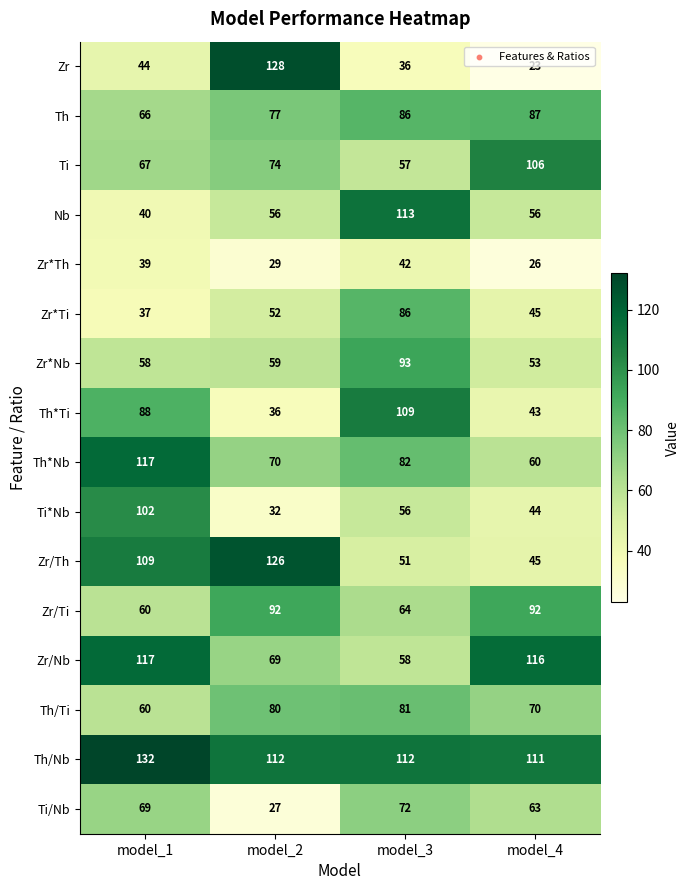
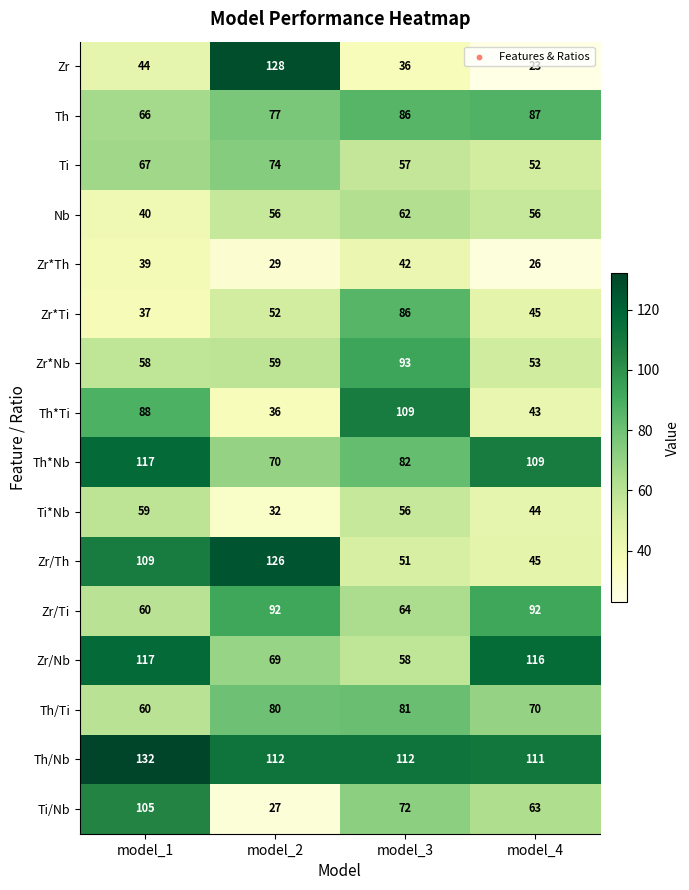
  {
    "Zr": {
      "model_1": 44,
      "model_2": 128,
      "model_3": 36
    },
    "Th": {
      "model_1": 66,
      "model_2": 77,
      "model_3": 86,
      "model_4": 87
    },
    "Ti": {
      "model_1": 67,
      "model_2": 74,
      "model_3": 57,
-     "model_4": 106
+     "model_4": 52
    },
    "Nb": {
      "model_1": 40,
      "model_2": 56,
-     "model_3": 113,
+     "model_3": 62,
      "model_4": 56
    },
    "Zr*Th": {
      "model_1": 39,
      "model_2": 29,
      "model_3": 42,
      "model_4": 26
    },
    "Zr*Ti": {
      "model_1": 37,
      "model_2": 52,
      "model_3": 86,
      "model_4": 45
    },
    "Zr*Nb": {
      "model_1": 58,
      "model_2": 59,
      "model_3": 93,
      "model_4": 53
    },
    "Th*Ti": {
      "model_1": 88,
      "model_2": 36,
      "model_3": 109,
      "model_4": 43
    },
    "Th*Nb": {
      "model_1": 117,
      "model_2": 70,
      "model_3": 82,
-     "model_4": 60
+     "model_4": 109
    },
    "Ti*Nb": {
-     "model_1": 102,
+     "model_1": 59,
      "model_2": 32,
      "model_3": 56,
      "model_4": 44
    },
    "Zr/Th": {
      "model_1": 109,
      "model_2": 126,
      "model_3": 51,
      "model_4": 45
    },
    "Zr/Ti": {
      "model_1": 60,
      "model_2": 92,
      "model_3": 64,
      "model_4": 92
    },
    "Zr/Nb": {
      "model_1": 117,
      "model_2": 69,
      "model_3": 58,
      "model_4": 116
    },
    "Th/Ti": {
      "model_1": 60,
      "model_2": 80,
      "model_3": 81,
      "model_4": 70
    },
    "Th/Nb": {
      "model_1": 132,
      "model_2": 112,
      "model_3": 112,
      "model_4": 111
    },
    "Ti/Nb": {
-     "model_1": 69,
+     "model_1": 105,
      "model_2": 27,
      "model_3": 72,
      "model_4": 63
    }
  }
